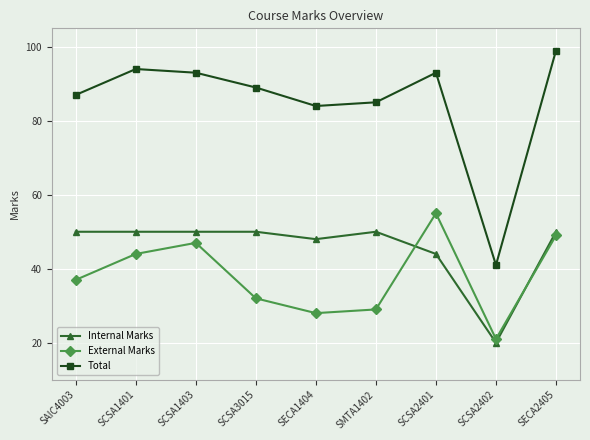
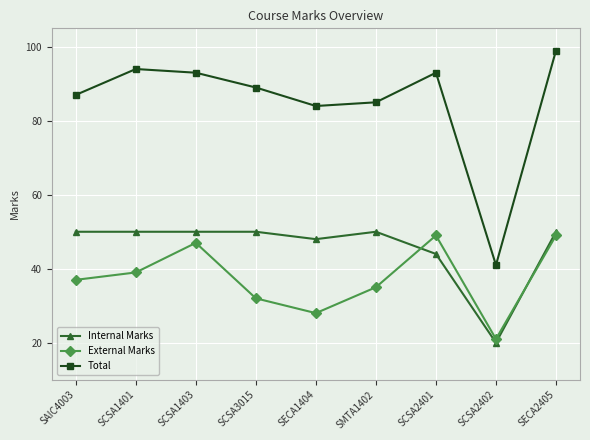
  {
    "External Marks": {
      "SAIC4003": 37,
-     "SCSA1401": 44,
+     "SCSA1401": 39,
      "SCSA1403": 47,
      "SCSA3015": 32,
      "SECA1404": 28,
-     "SMTA1402": 29,
-     "SCSA2401": 55,
+     "SMTA1402": 35,
+     "SCSA2401": 49,
      "SCSA2402": 21,
      "SECA2405": 49
    }
  }
